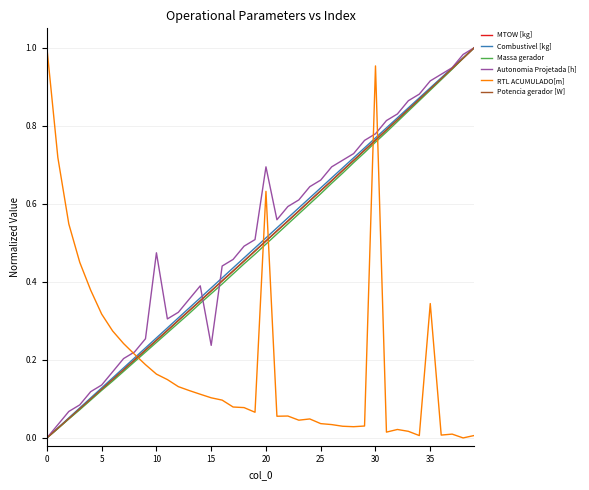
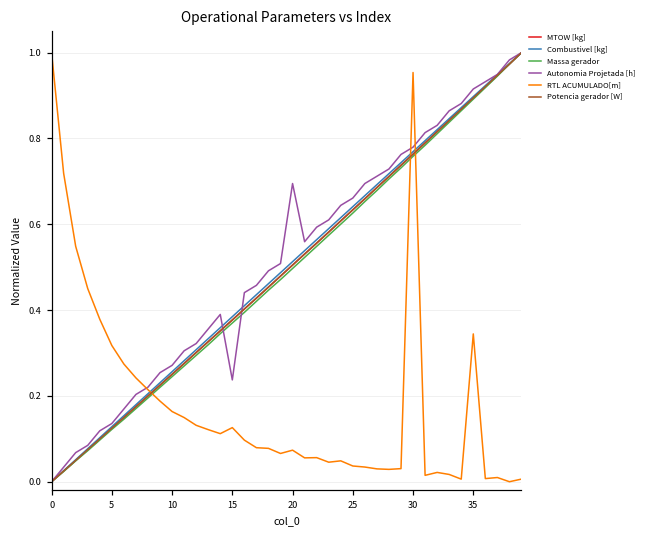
  {
    "Combustivel [kg]": {
      "15": 0.38,
      "20": 0.51,
      "25": 0.64
    },
    "Massa gerador": {
      "15": 0.37,
      "20": 0.50,
      "25": 0.63
    },
    "Autonomia Projetada [h]": {
      "5": 0.14,
-     "10": 0.47,
+     "10": 0.27,
      "15": 0.24,
      "20": 0.69,
      "25": 0.66,
      "30": 0.78,
      "35": 0.92
    },
    "RTL ACUMULADO[m]": {
      "0": 1.00,
      "5": 0.32,
      "10": 0.16,
-     "15": 0.10,
-     "20": 0.63,
+     "15": 0.13,
+     "20": 0.07,
      "25": 0.04,
      "30": 0.95,
      "35": 0.34
    }
  }
